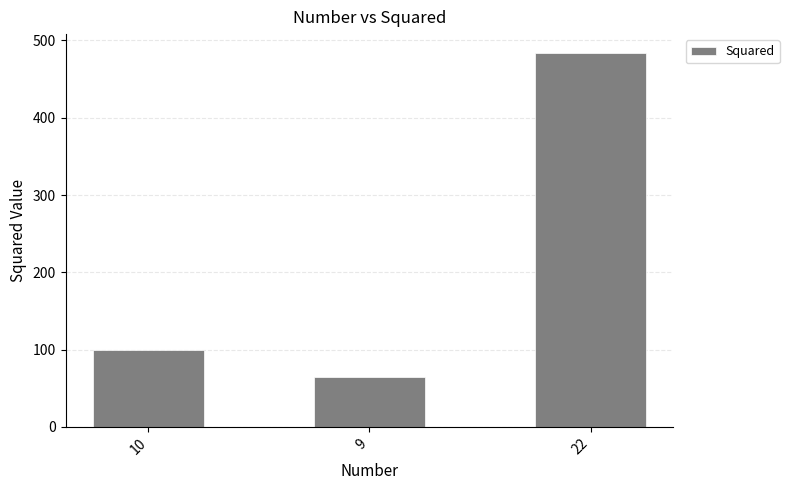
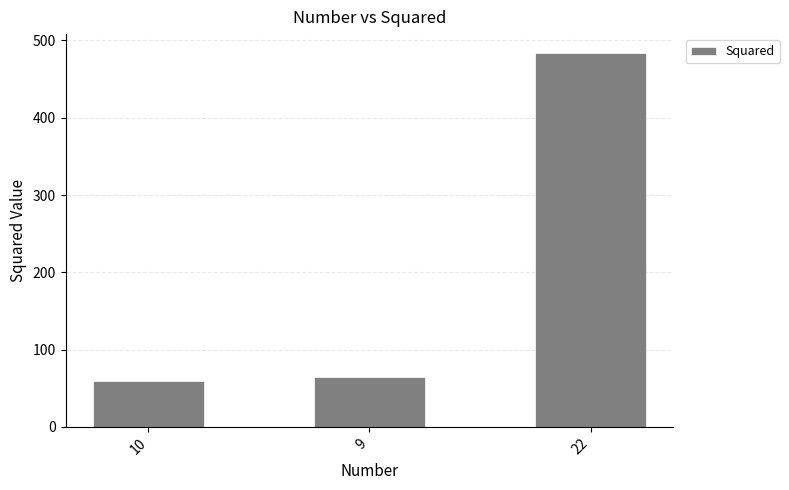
  {
-   "10": 100,
+   "10": 60,
    "9": 70,
    "22": 480
  }
